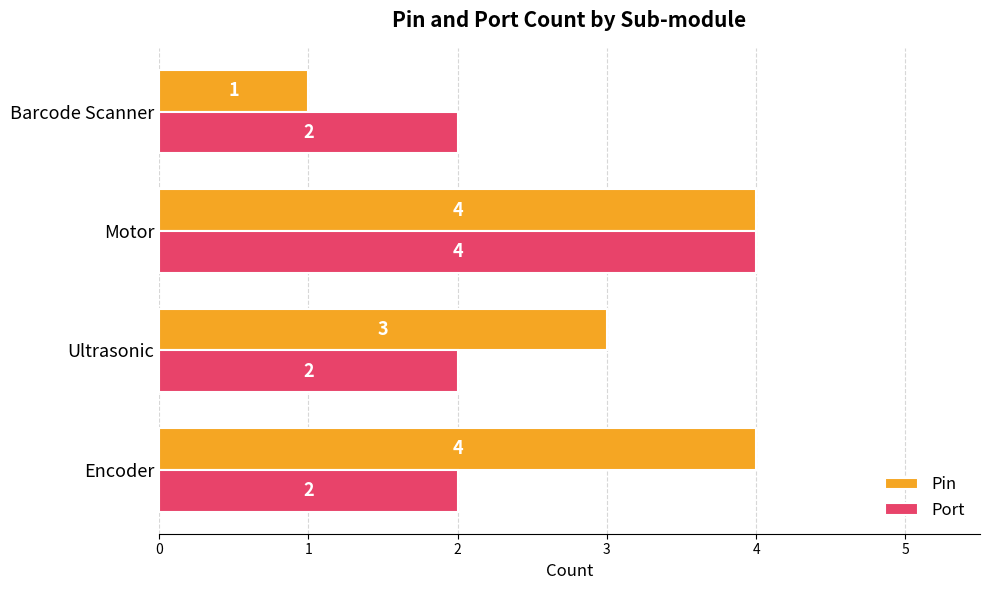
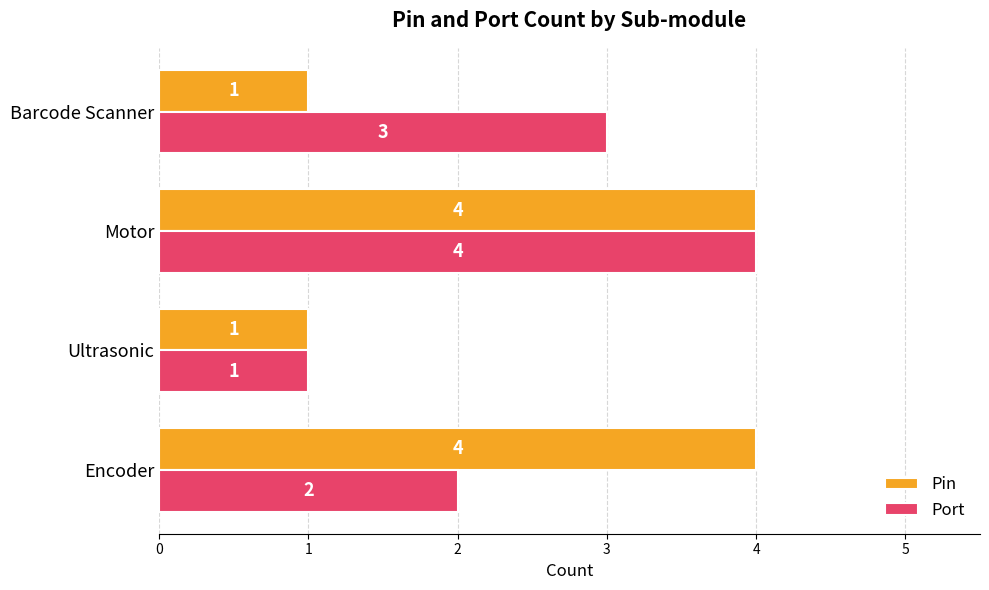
  {
    "Pin": {
      "Barcode Scanner": 1,
      "Motor": 4,
-     "Ultrasonic": 3,
+     "Ultrasonic": 1,
      "Encoder": 4
    },
    "Port": {
-     "Barcode Scanner": 2,
+     "Barcode Scanner": 3,
      "Motor": 4,
-     "Ultrasonic": 2,
+     "Ultrasonic": 1,
      "Encoder": 2
    }
  }
